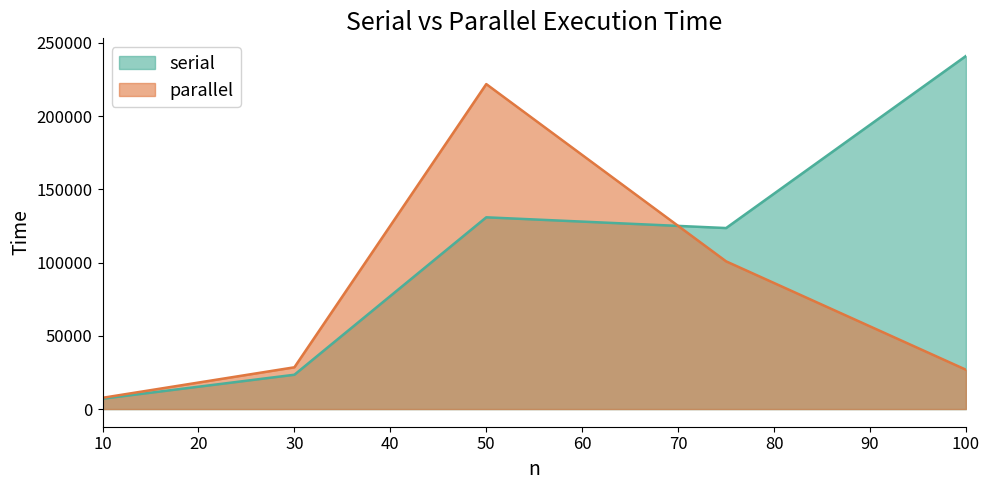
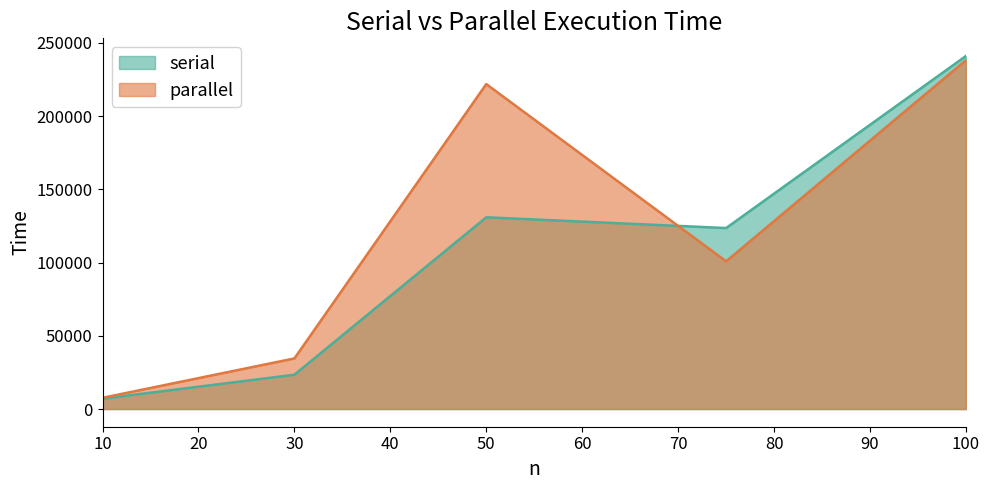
  {
    "serial": {
      "30": 23000,
      "50": 131000,
      "100": 241000
    },
    "parallel": {
-     "30": 29000,
+     "30": 35000,
      "50": 222000,
-     "100": 27000
+     "100": 238000
    }
  }
